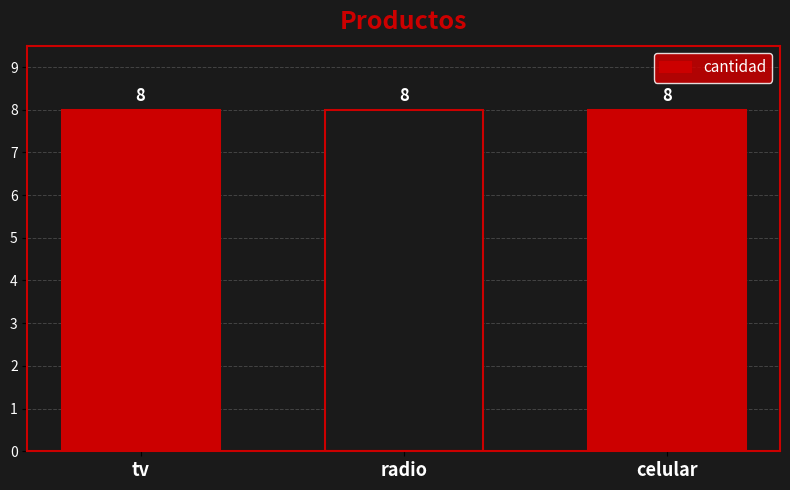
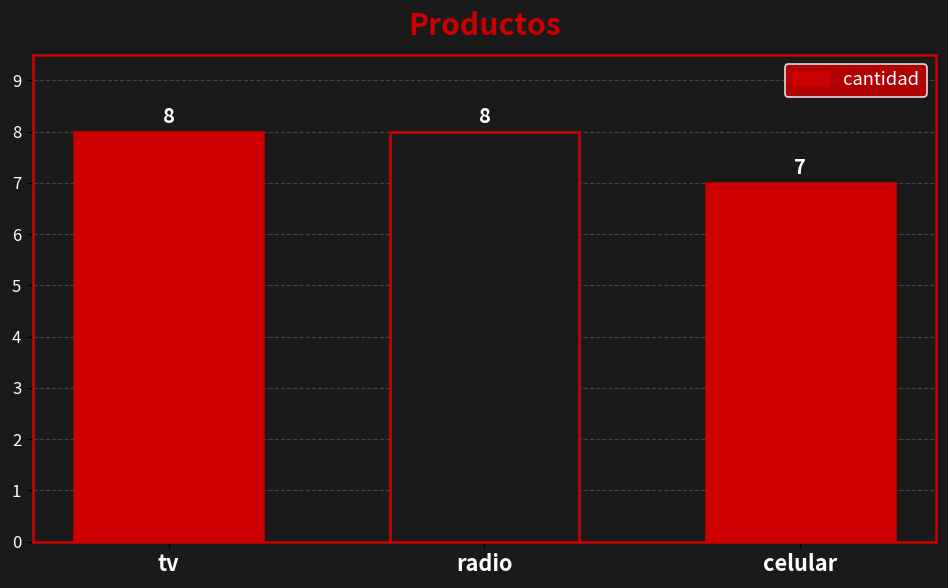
  {
    "tv": 8,
    "radio": 8,
-   "celular": 8
+   "celular": 7
  }
